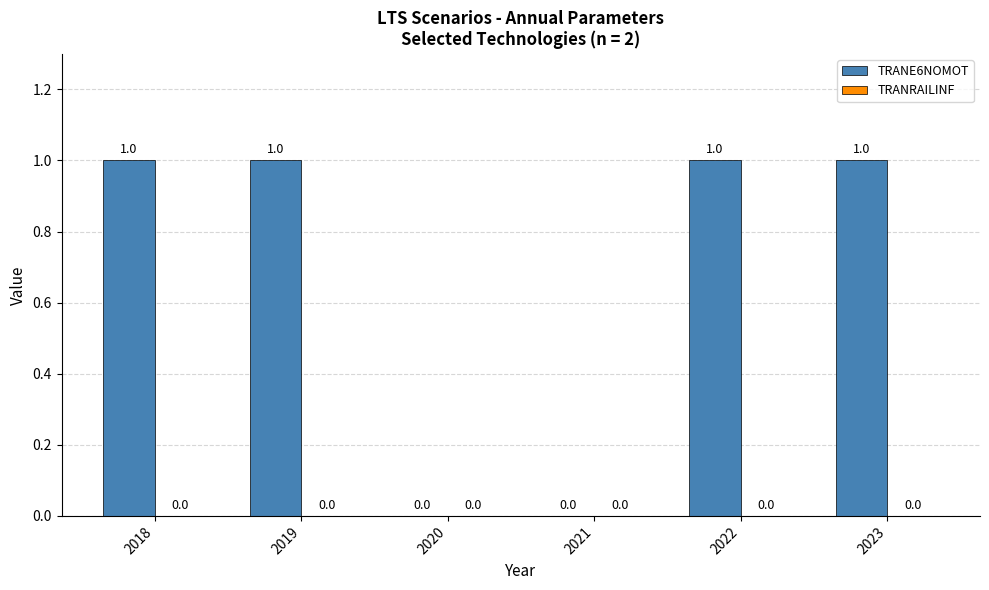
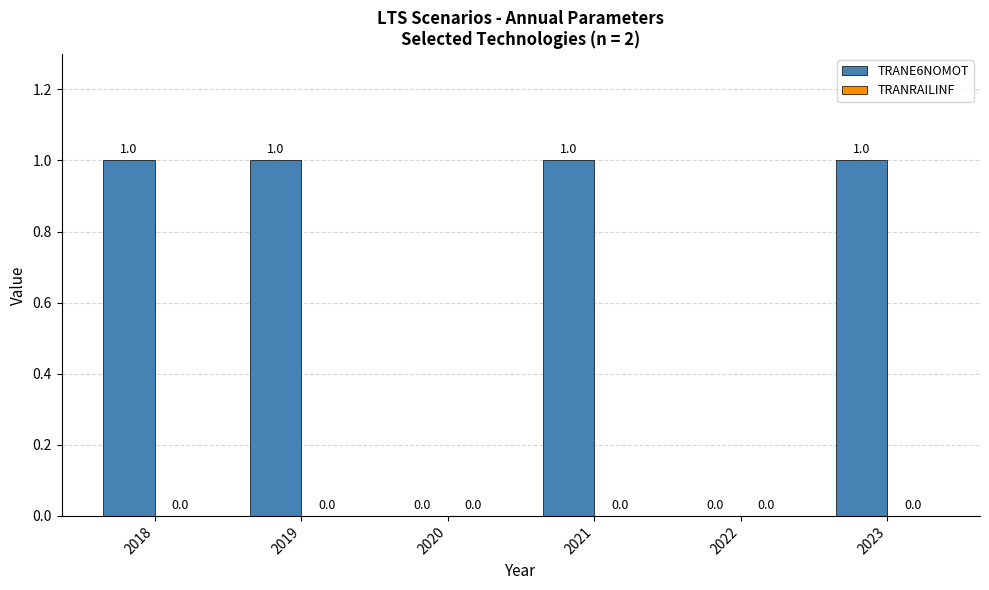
  {
    "TRANE6NOMOT": {
      "2018": 1.0,
      "2019": 1.0,
      "2020": 0.0,
-     "2021": 0.0,
-     "2022": 1.0,
+     "2021": 1.0,
+     "2022": 0.0,
      "2023": 1.0
    },
    "TRANRAILINF": {
      "2018": 0.0,
      "2019": 0.0,
      "2020": 0.0,
      "2021": 0.0,
      "2022": 0.0,
      "2023": 0.0
    }
  }
